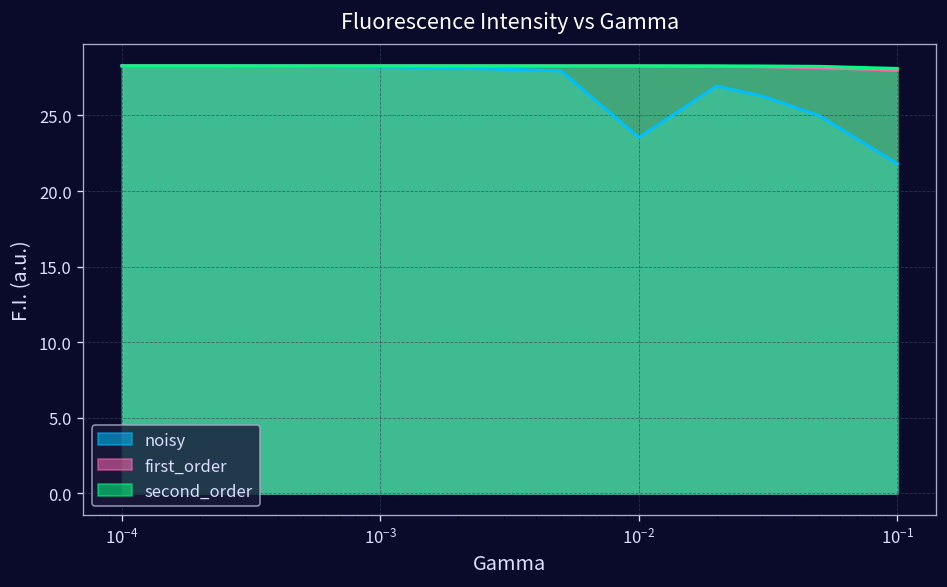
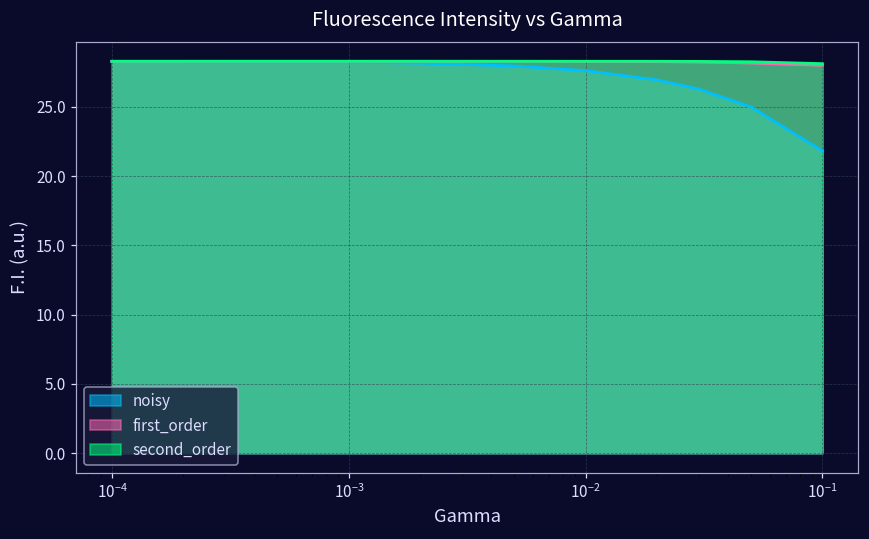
  {
    "noisy": {
-     "10^-2": 23.5,
+     "10^-2": 27.6,
      "10^-1": 21.8
    }
  }
